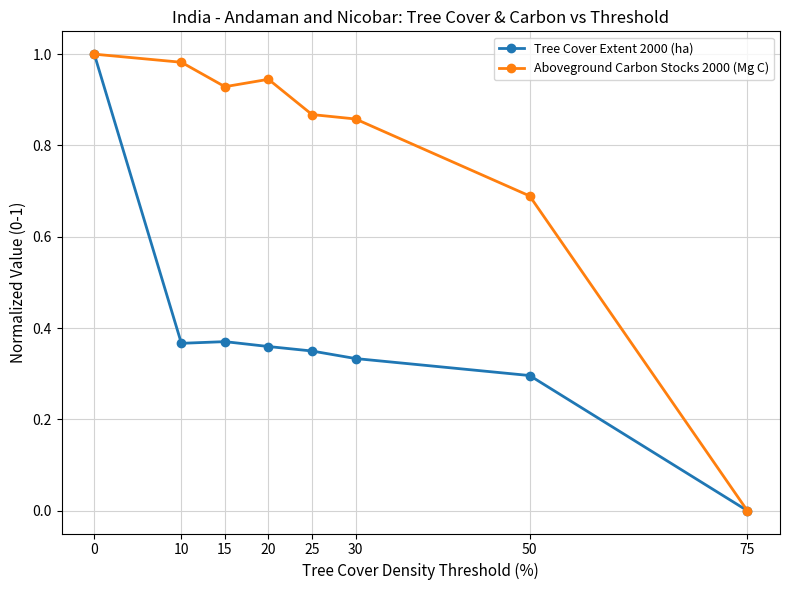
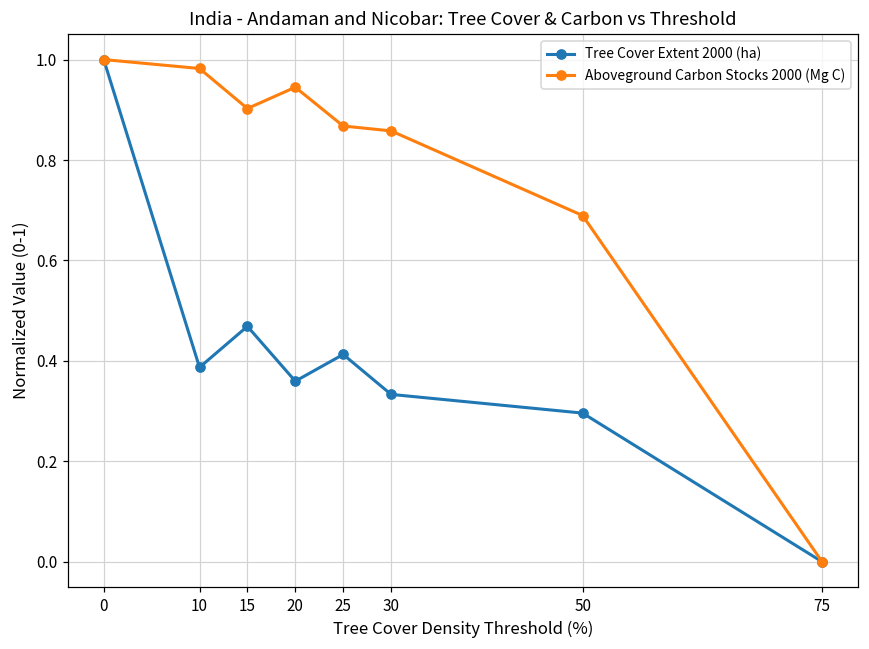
  {
    "Tree Cover Extent 2000 (ha)": {
-     "10": 0.37,
-     "15": 0.37,
+     "10": 0.39,
+     "15": 0.47,
      "20": 0.36,
-     "25": 0.35,
+     "25": 0.41,
      "30": 0.33,
      "50": 0.30
    },
    "Aboveground Carbon Stocks 2000 (Mg C)": {
      "10": 0.98,
-     "15": 0.93,
+     "15": 0.90,
      "20": 0.94,
      "25": 0.87,
      "30": 0.86,
      "50": 0.69
    }
  }
